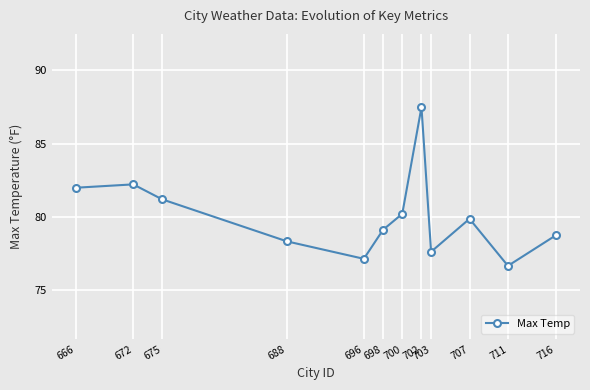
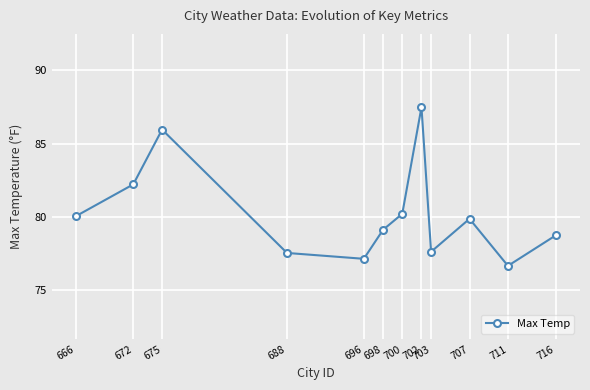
  {
-   "666": 82.0,
+   "666": 80.0,
    "672": 82.2,
-   "675": 81.2,
-   "688": 78.3,
+   "675": 86.0,
+   "688": 77.5,
    "696": 77.1,
    "698": 79.1,
    "700": 80.2,
    "702": 87.5,
    "703": 77.6,
    "707": 79.9,
    "711": 76.7,
    "716": 78.8
  }
